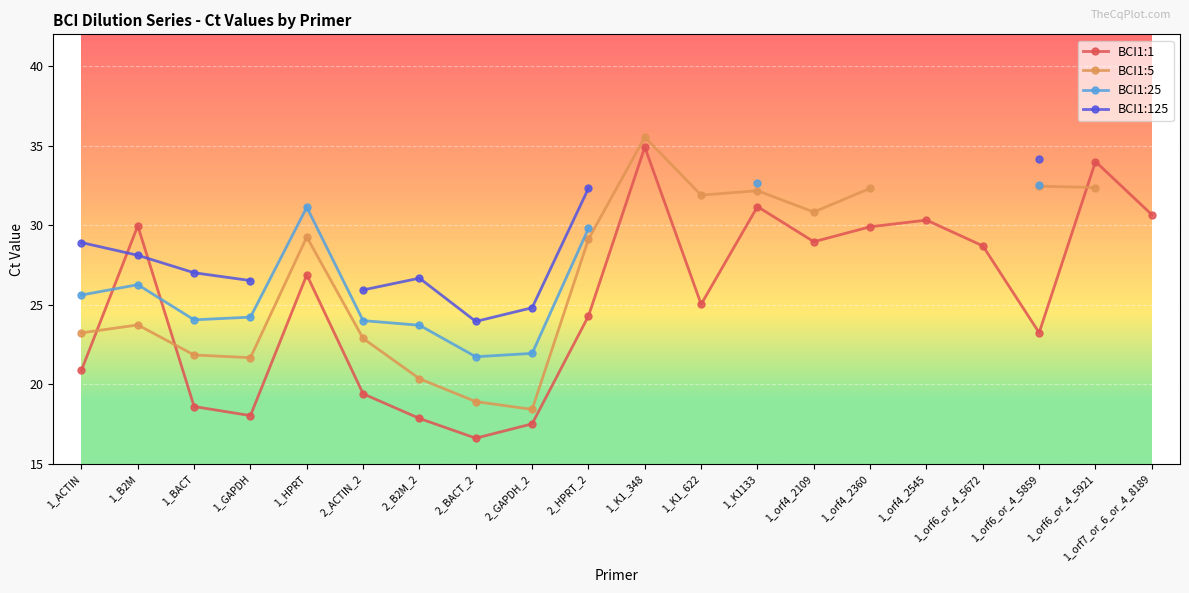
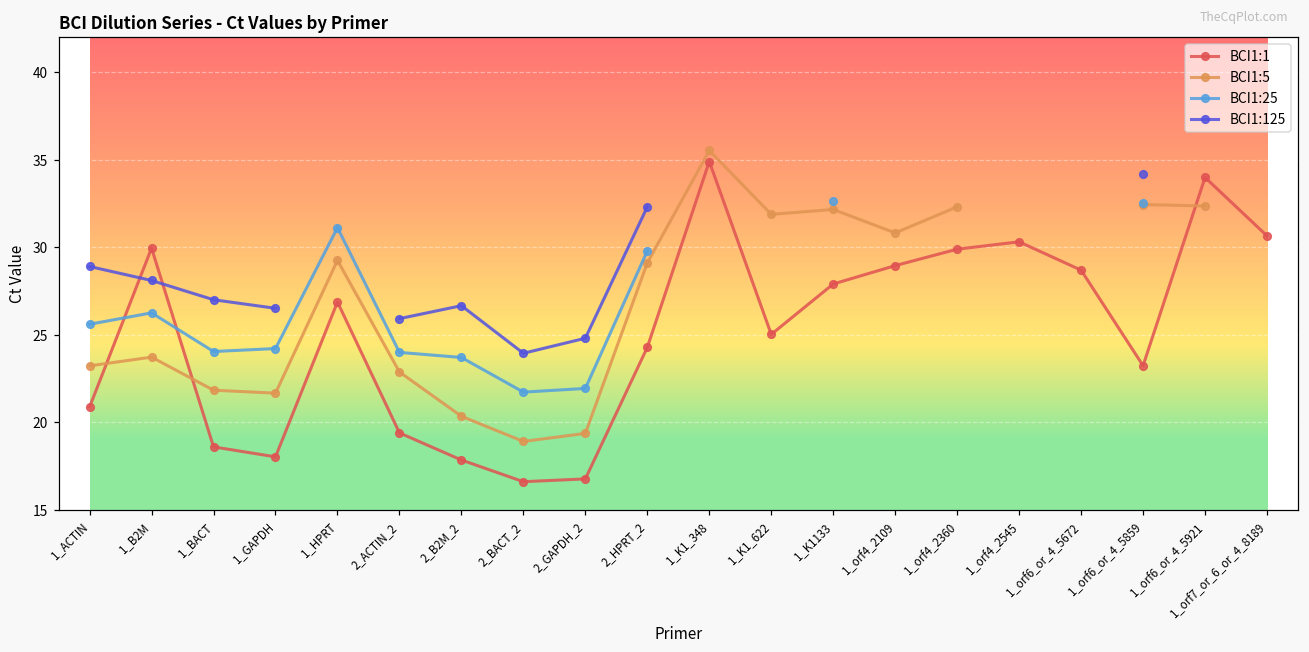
  {
    "BCI1:1": {
      "1_ACTIN": 20.9,
      "1_B2M": 30.0,
      "1_BACT": 18.6,
      "1_GAPDH": 18.0,
      "1_HPRT": 26.9,
      "2_ACTIN_2": 19.4,
      "2_B2M_2": 17.9,
      "2_BACT_2": 16.6,
-     "2_GAPDH_2": 17.5,
+     "2_GAPDH_2": 16.8,
      "2_HPRT_2": 24.3,
      "1_K1_348": 34.9,
      "1_K1_622": 25.0,
-     "1_K1133": 31.2,
+     "1_K1133": 27.9,
      "1_orf4_2109": 29.0,
      "1_orf4_2360": 29.9,
      "1_orf4_2545": 30.3,
      "1_orf6_or_4_5672": 28.7,
      "1_orf6_or_4_5859": 23.2,
      "1_orf6_or_4_5921": 34.0,
      "1_orf7_or_6_or_4_8189": 30.7
    },
    "BCI1:5": {
      "1_ACTIN": 23.2,
      "1_B2M": 23.7,
      "1_BACT": 21.8,
      "1_GAPDH": 21.7,
      "1_HPRT": 29.3,
      "2_ACTIN_2": 22.9,
      "2_B2M_2": 20.4,
      "2_BACT_2": 18.9,
-     "2_GAPDH_2": 18.4,
+     "2_GAPDH_2": 19.4,
      "2_HPRT_2": 29.1,
      "1_K1_348": 35.5,
      "1_K1_622": 31.9,
      "1_K1133": 32.2,
      "1_orf4_2109": 30.8,
      "1_orf4_2360": 32.3,
      "1_orf6_or_4_5921": 32.4
    },
    "BCI1:25": {
      "1_ACTIN": 25.6,
      "1_B2M": 26.3,
      "1_BACT": 24.1,
      "1_GAPDH": 24.2,
      "1_HPRT": 31.1,
      "2_ACTIN_2": 24.0,
      "2_B2M_2": 23.7,
      "2_BACT_2": 21.7,
      "2_GAPDH_2": 21.9,
      "2_HPRT_2": 29.8,
      "1_K1133": 32.7
    },
    "BCI1:125": {
      "1_ACTIN": 28.9,
      "1_B2M": 28.1,
      "1_BACT": 27.0,
      "1_GAPDH": 26.5,
      "2_ACTIN_2": 25.9,
      "2_B2M_2": 26.7,
      "2_BACT_2": 24.0,
      "2_GAPDH_2": 24.8,
      "2_HPRT_2": 32.3,
      "1_orf6_or_4_5859": 34.2
    }
  }
